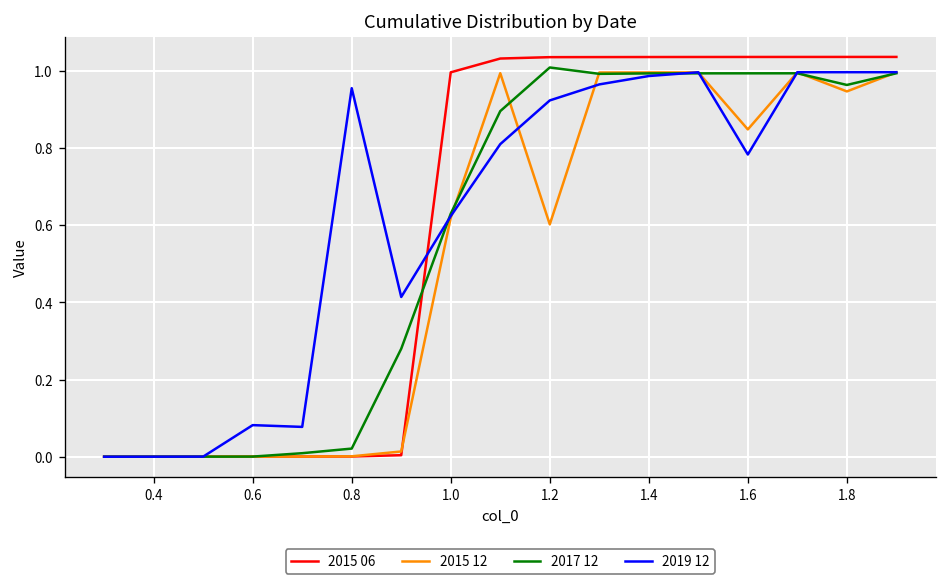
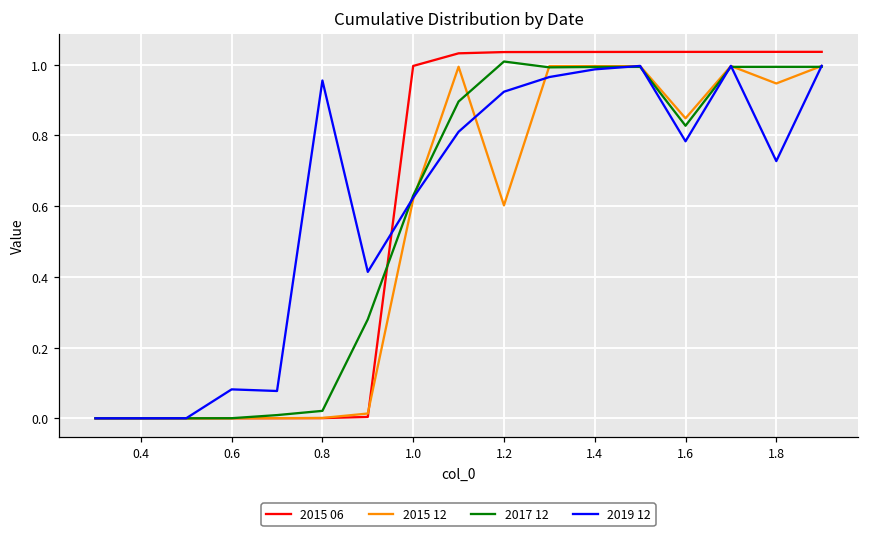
  {
    "2015 06": {
      "1.0": 1.00,
      "1.2": 1.04,
      "1.4": 1.04,
      "1.6": 1.04,
      "1.8": 1.04
    },
    "2015 12": {
      "1.2": 0.60,
      "1.6": 0.85,
      "1.8": 0.95
    },
    "2017 12": {
      "0.8": 0.02,
      "1.2": 1.01,
-     "1.6": 0.99,
-     "1.8": 0.96
+     "1.6": 0.83,
+     "1.8": 0.99
    },
    "2019 12": {
      "0.6": 0.08,
      "0.8": 0.96,
      "1.2": 0.92,
      "1.6": 0.78,
-     "1.8": 1.00
+     "1.8": 0.73
    }
  }
